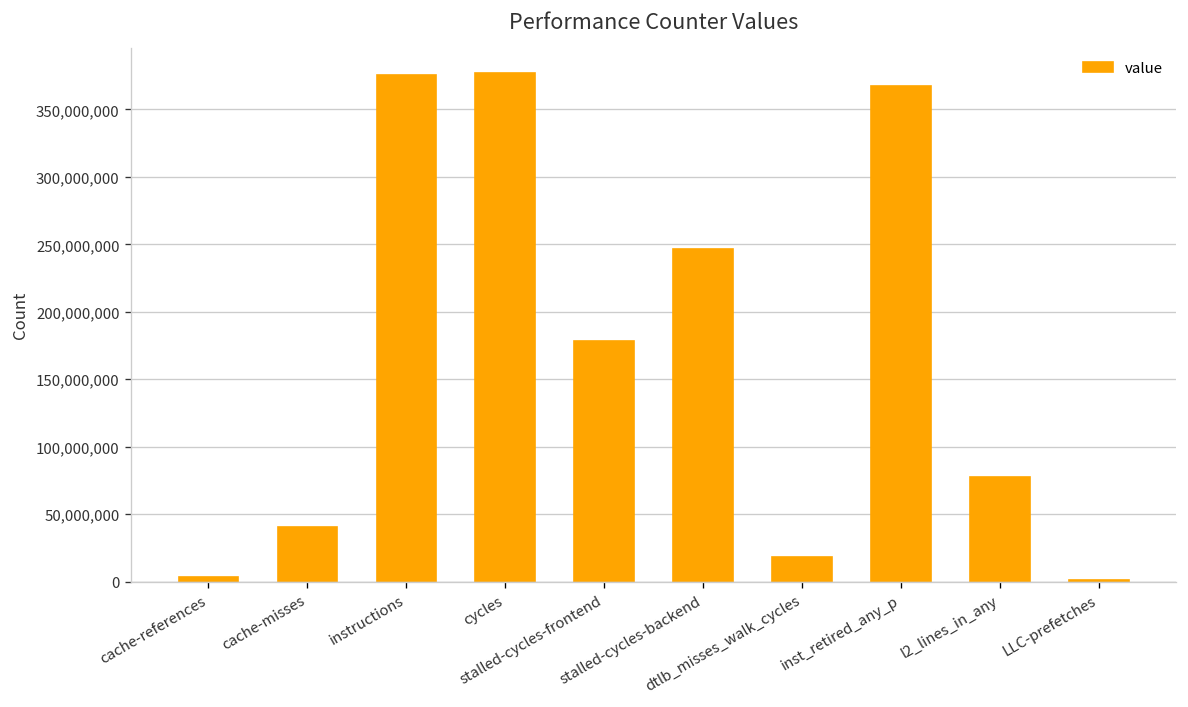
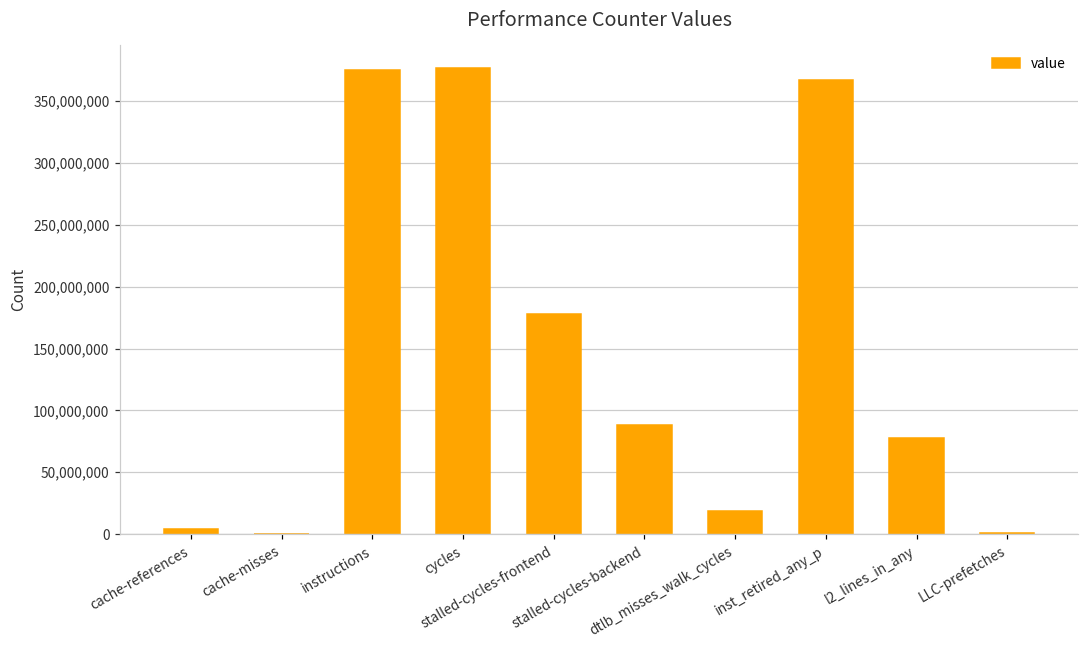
  {
    "cache-references": "4,000,000",
-   "cache-misses": "40,000,000",
+   "cache-misses": "0",
    "instructions": "375,000,000",
    "cycles": "377,000,000",
    "stalled-cycles-frontend": "178,000,000",
-   "stalled-cycles-backend": "246,000,000",
+   "stalled-cycles-backend": "88,000,000",
    "dtlb_misses_walk_cycles": "18,000,000",
    "inst_retired_any_p": "367,000,000",
    "l2_lines_in_any": "77,000,000"
  }
